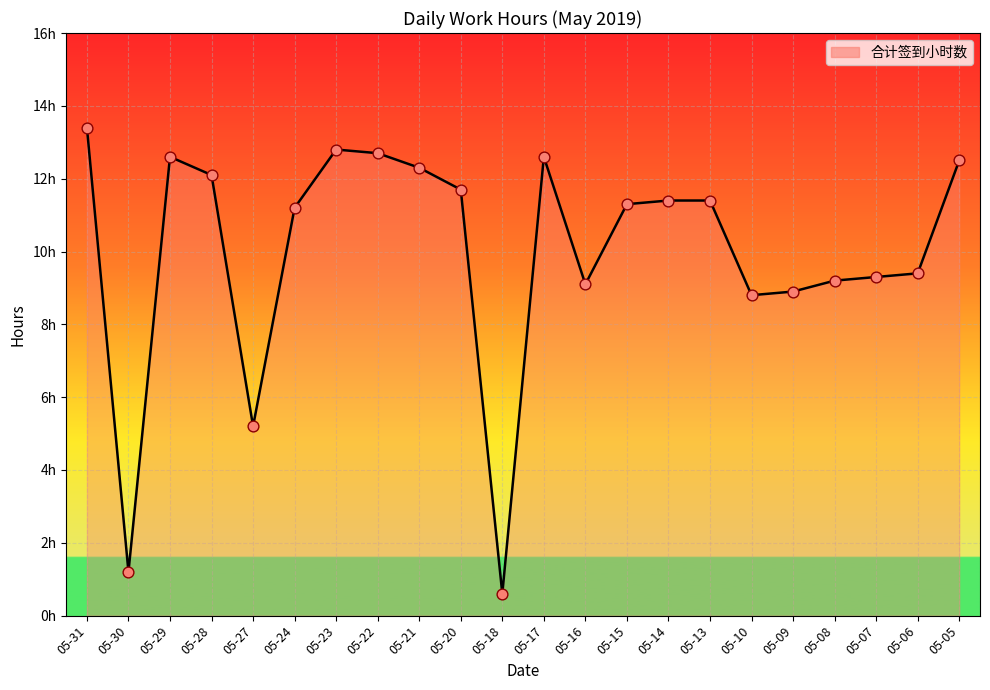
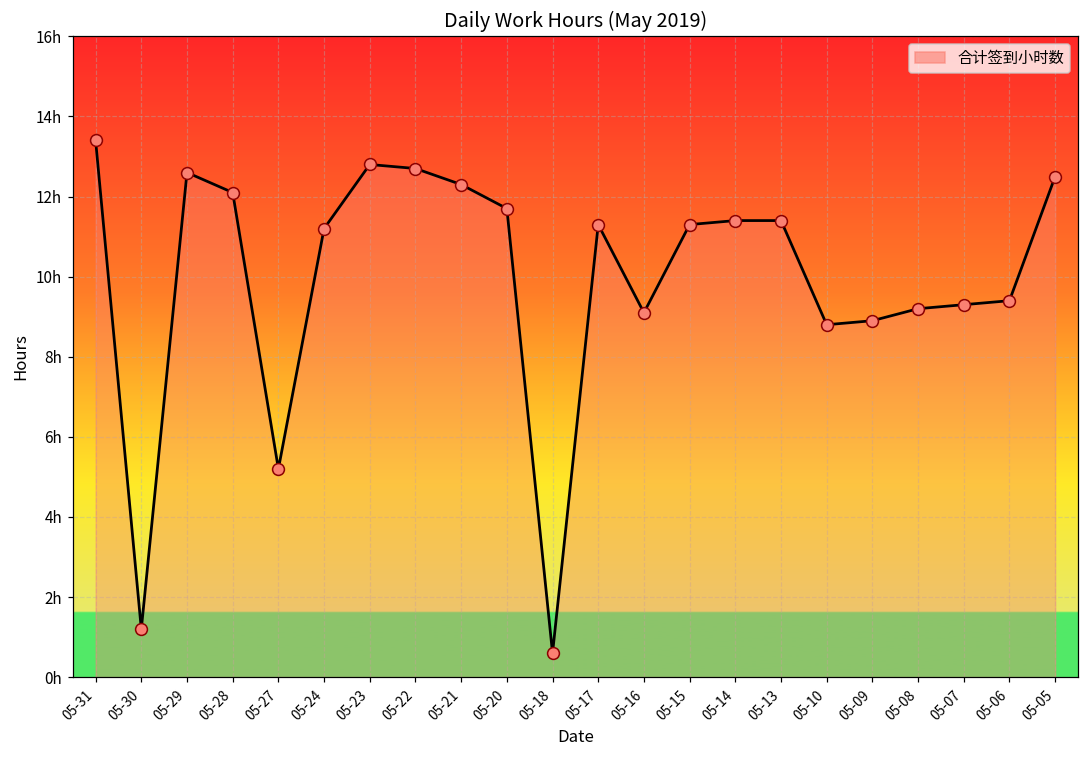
  {
    "05-31": "13.4h",
    "05-30": "1.2h",
    "05-29": "12.6h",
    "05-28": "12.1h",
    "05-27": "5.2h",
    "05-24": "11.2h",
    "05-23": "12.8h",
    "05-22": "12.7h",
    "05-21": "12.3h",
    "05-20": "11.7h",
    "05-18": "0.6h",
-   "05-17": "12.6h",
+   "05-17": "11.3h",
    "05-16": "9.1h",
    "05-15": "11.3h",
    "05-14": "11.4h",
    "05-13": "11.4h",
    "05-10": "8.8h",
    "05-09": "8.9h",
    "05-08": "9.2h",
    "05-07": "9.3h",
    "05-06": "9.4h",
    "05-05": "12.5h"
  }
